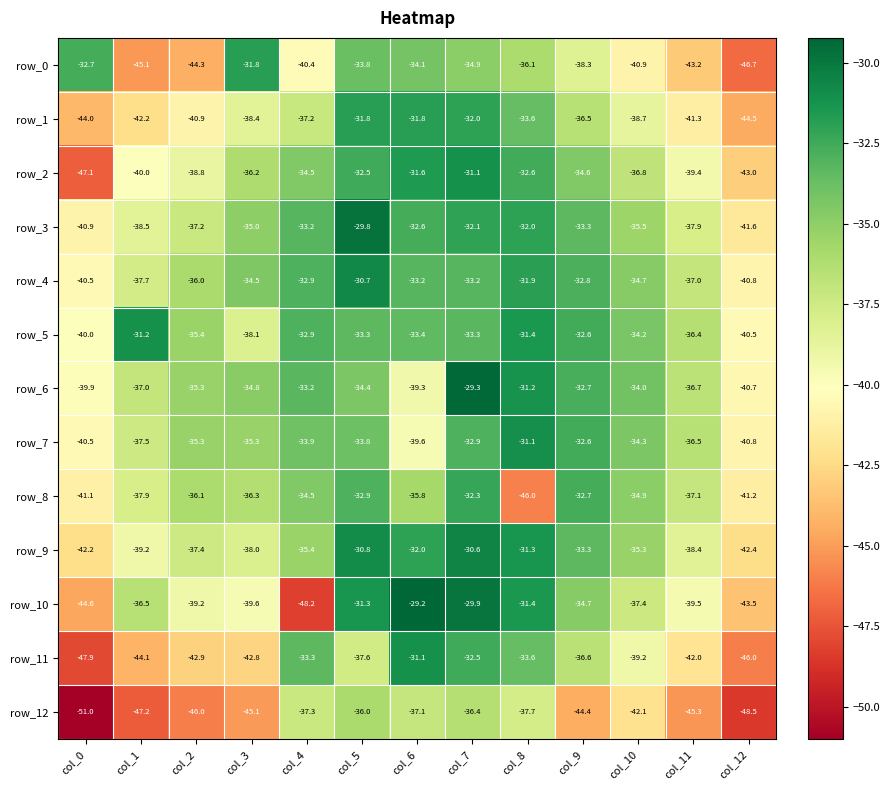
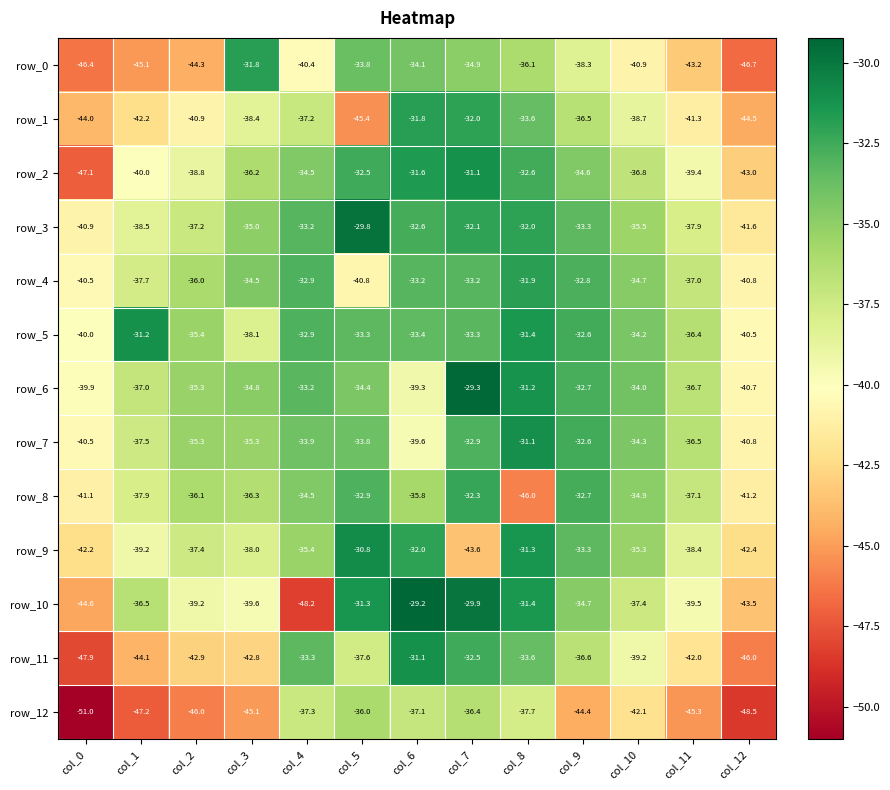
  {
    "row_0": {
-     "col_0": -32.7,
+     "col_0": -46.4,
      "col_1": -45.1,
      "col_2": -44.3,
      "col_3": -31.8,
      "col_4": -40.4,
      "col_5": -33.8,
      "col_6": -34.1,
      "col_7": -34.9,
      "col_8": -36.1,
      "col_9": -38.3,
      "col_10": -40.9,
      "col_11": -43.2,
      "col_12": -46.7
    },
    "row_1": {
      "col_0": -44.0,
      "col_1": -42.2,
      "col_2": -40.9,
      "col_3": -38.4,
      "col_4": -37.2,
-     "col_5": -31.8,
+     "col_5": -45.4,
      "col_6": -31.8,
      "col_7": -32.0,
      "col_8": -33.6,
      "col_9": -36.5,
      "col_10": -38.7,
      "col_11": -41.3,
      "col_12": -44.5
    },
    "row_2": {
      "col_0": -47.1,
      "col_1": -40.0,
      "col_2": -38.8,
      "col_3": -36.2,
      "col_4": -34.5,
      "col_5": -32.5,
      "col_6": -31.6,
      "col_7": -31.1,
      "col_8": -32.6,
      "col_9": -34.6,
      "col_10": -36.8,
      "col_11": -39.4,
      "col_12": -43.0
    },
    "row_3": {
      "col_0": -40.9,
      "col_1": -38.5,
      "col_2": -37.2,
      "col_3": -35.0,
      "col_4": -33.2,
      "col_5": -29.8,
      "col_6": -32.6,
      "col_7": -32.1,
      "col_8": -32.0,
      "col_9": -33.3,
      "col_10": -35.5,
      "col_11": -37.9,
      "col_12": -41.6
    },
    "row_4": {
      "col_0": -40.5,
      "col_1": -37.7,
      "col_2": -36.0,
      "col_3": -34.5,
      "col_4": -32.9,
-     "col_5": -30.7,
+     "col_5": -40.8,
      "col_6": -33.2,
      "col_7": -33.2,
      "col_8": -31.9,
      "col_9": -32.8,
      "col_10": -34.7,
      "col_11": -37.0,
      "col_12": -40.8
    },
    "row_5": {
      "col_0": -40.0,
      "col_1": -31.2,
      "col_2": -35.4,
      "col_3": -38.1,
      "col_4": -32.9,
      "col_5": -33.3,
      "col_6": -33.4,
      "col_7": -33.3,
      "col_8": -31.4,
      "col_9": -32.6,
      "col_10": -34.2,
      "col_11": -36.4,
      "col_12": -40.5
    },
    "row_6": {
      "col_0": -39.9,
      "col_1": -37.0,
      "col_2": -35.3,
      "col_3": -34.8,
      "col_4": -33.2,
      "col_5": -34.4,
      "col_6": -39.3,
      "col_7": -29.3,
      "col_8": -31.2,
      "col_9": -32.7,
      "col_10": -34.0,
      "col_11": -36.7,
      "col_12": -40.7
    },
    "row_7": {
      "col_0": -40.5,
      "col_1": -37.5,
      "col_2": -35.3,
      "col_3": -35.3,
      "col_4": -33.9,
      "col_5": -33.8,
      "col_6": -39.6,
      "col_7": -32.9,
      "col_8": -31.1,
      "col_9": -32.6,
      "col_10": -34.3,
      "col_11": -36.5,
      "col_12": -40.8
    },
    "row_8": {
      "col_0": -41.1,
      "col_1": -37.9,
      "col_2": -36.1,
      "col_3": -36.3,
      "col_4": -34.5,
      "col_5": -32.9,
      "col_6": -35.8,
      "col_7": -32.3,
      "col_8": -46.0,
      "col_9": -32.7,
      "col_10": -34.9,
      "col_11": -37.1,
      "col_12": -41.2
    },
    "row_9": {
      "col_0": -42.2,
      "col_1": -39.2,
      "col_2": -37.4,
      "col_3": -38.0,
      "col_4": -35.4,
      "col_5": -30.8,
      "col_6": -32.0,
-     "col_7": -30.6,
+     "col_7": -43.6,
      "col_8": -31.3,
      "col_9": -33.3,
      "col_10": -35.3,
      "col_11": -38.4,
      "col_12": -42.4
    },
    "row_10": {
      "col_0": -44.6,
      "col_1": -36.5,
      "col_2": -39.2,
      "col_3": -39.6,
      "col_4": -48.2,
      "col_5": -31.3,
      "col_6": -29.2,
      "col_7": -29.9,
      "col_8": -31.4,
      "col_9": -34.7,
      "col_10": -37.4,
      "col_11": -39.5,
      "col_12": -43.5
    },
    "row_11": {
      "col_0": -47.9,
      "col_1": -44.1,
      "col_2": -42.9,
      "col_3": -42.8,
      "col_4": -33.3,
      "col_5": -37.6,
      "col_6": -31.1,
      "col_7": -32.5,
      "col_8": -33.6,
      "col_9": -36.6,
      "col_10": -39.2,
      "col_11": -42.0,
      "col_12": -46.0
    },
    "row_12": {
      "col_0": -51.0,
      "col_1": -47.2,
      "col_2": -46.0,
      "col_3": -45.1,
      "col_4": -37.3,
      "col_5": -36.0,
      "col_6": -37.1,
      "col_7": -36.4,
      "col_8": -37.7,
      "col_9": -44.4,
      "col_10": -42.1,
      "col_11": -45.3,
      "col_12": -48.5
    }
  }
